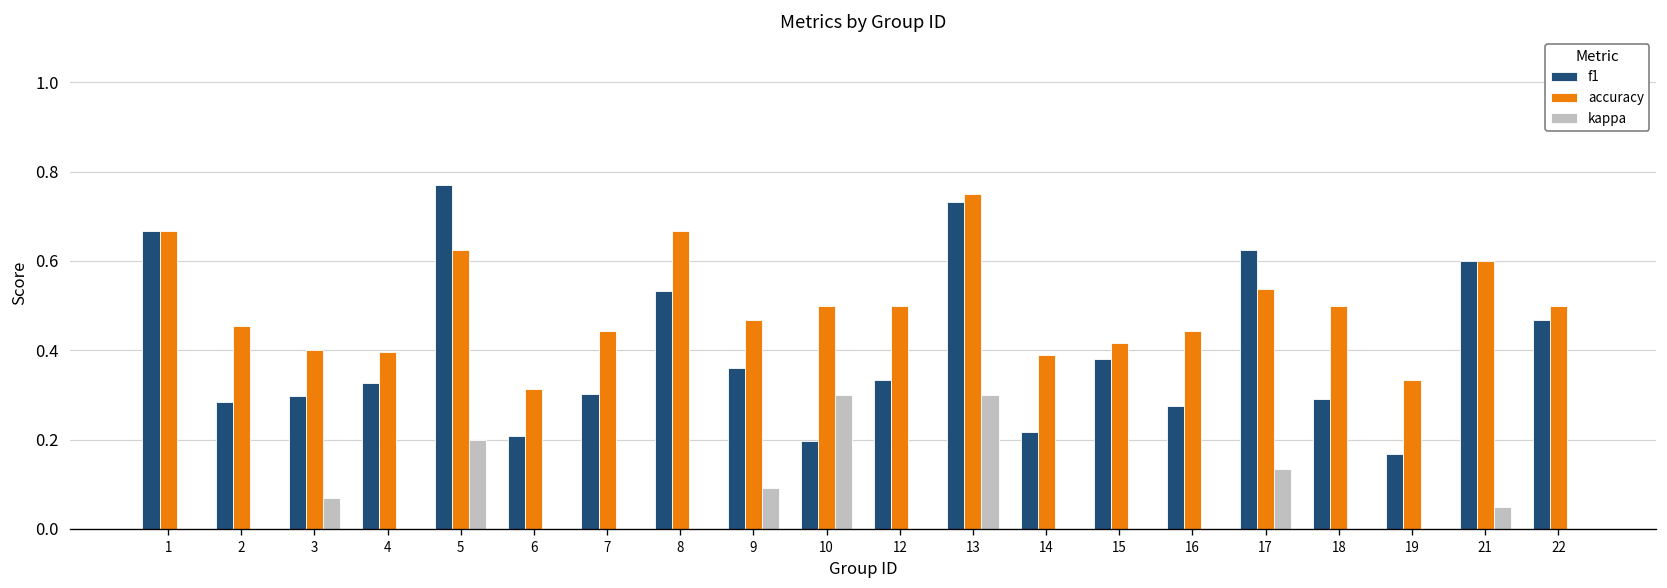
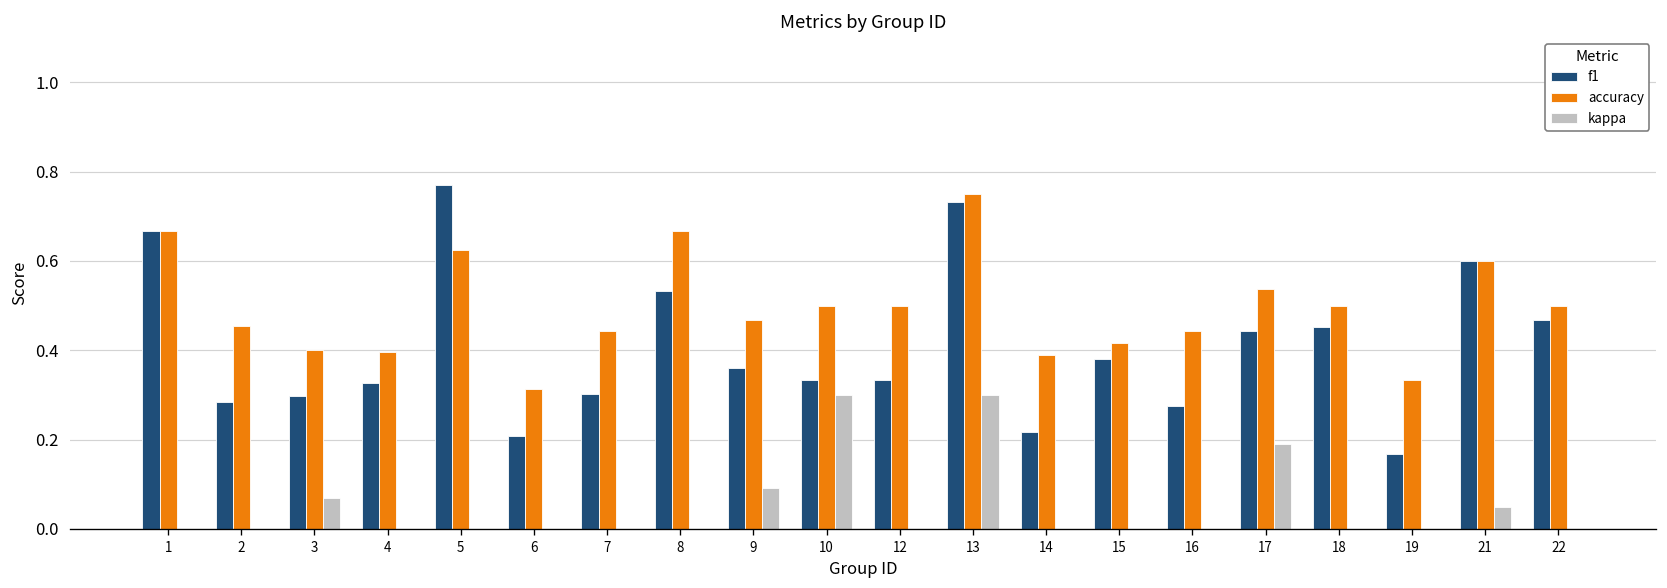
  {
    "f1": {
      "1": 0.67,
      "2": 0.28,
      "3": 0.30,
      "4": 0.33,
      "5": 0.77,
      "6": 0.21,
      "7": 0.30,
      "8": 0.53,
      "9": 0.36,
-     "10": 0.20,
+     "10": 0.33,
      "12": 0.33,
      "13": 0.73,
      "14": 0.22,
      "15": 0.38,
      "16": 0.27,
-     "17": 0.63,
-     "18": 0.29,
+     "17": 0.44,
+     "18": 0.45,
      "19": 0.17,
      "21": 0.60,
      "22": 0.47
    },
    "accuracy": {
      "1": 0.67,
      "2": 0.46,
      "3": 0.40,
      "4": 0.40,
      "5": 0.63,
      "6": 0.31,
      "7": 0.44,
      "8": 0.67,
      "9": 0.47,
      "10": 0.50,
      "12": 0.50,
      "13": 0.75,
      "14": 0.39,
      "15": 0.42,
      "16": 0.44,
      "17": 0.54,
      "18": 0.50,
      "19": 0.33,
      "21": 0.60,
      "22": 0.50
    },
    "kappa": {
      "1": 0.00,
      "2": 0.00,
      "3": 0.07,
      "4": 0.00,
-     "5": 0.2,
+     "5": 0.0,
      "6": 0.00,
      "7": 0.00,
      "8": 0.00,
      "9": 0.09,
      "10": 0.30,
      "12": 0.00,
      "13": 0.30,
      "14": 0.00,
      "15": 0.00,
      "16": 0.00,
-     "17": 0.13,
+     "17": 0.19,
      "18": 0.00,
      "19": 0.00,
      "21": 0.05,
      "22": 0.00
    }
  }
